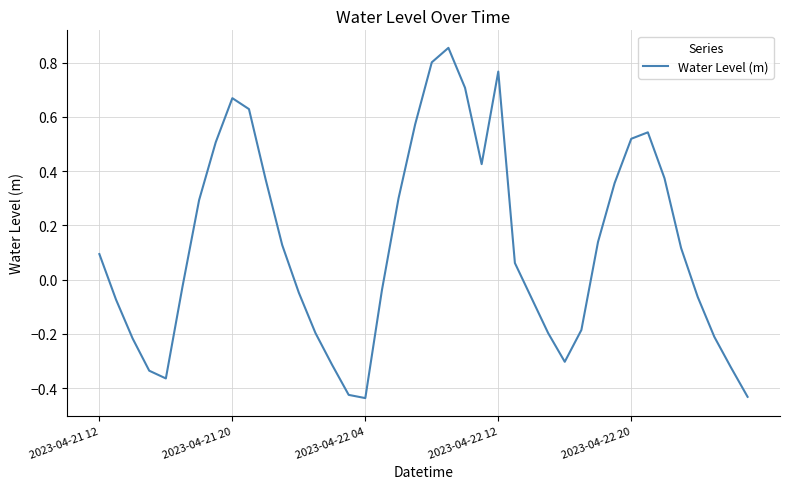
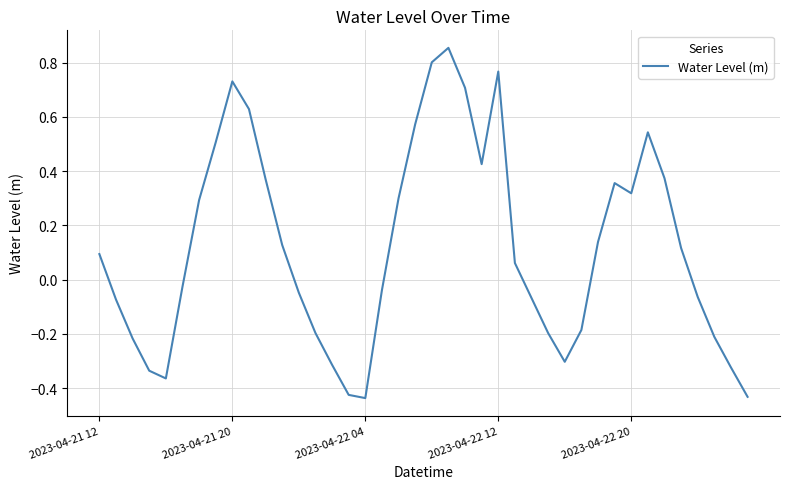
  {
    "2023-04-21 12": 0.09,
-   "2023-04-21 20": 0.67,
+   "2023-04-21 20": 0.73,
    "2023-04-22 04": -0.44,
    "2023-04-22 12": 0.77,
-   "2023-04-22 20": 0.52
+   "2023-04-22 20": 0.32
  }
